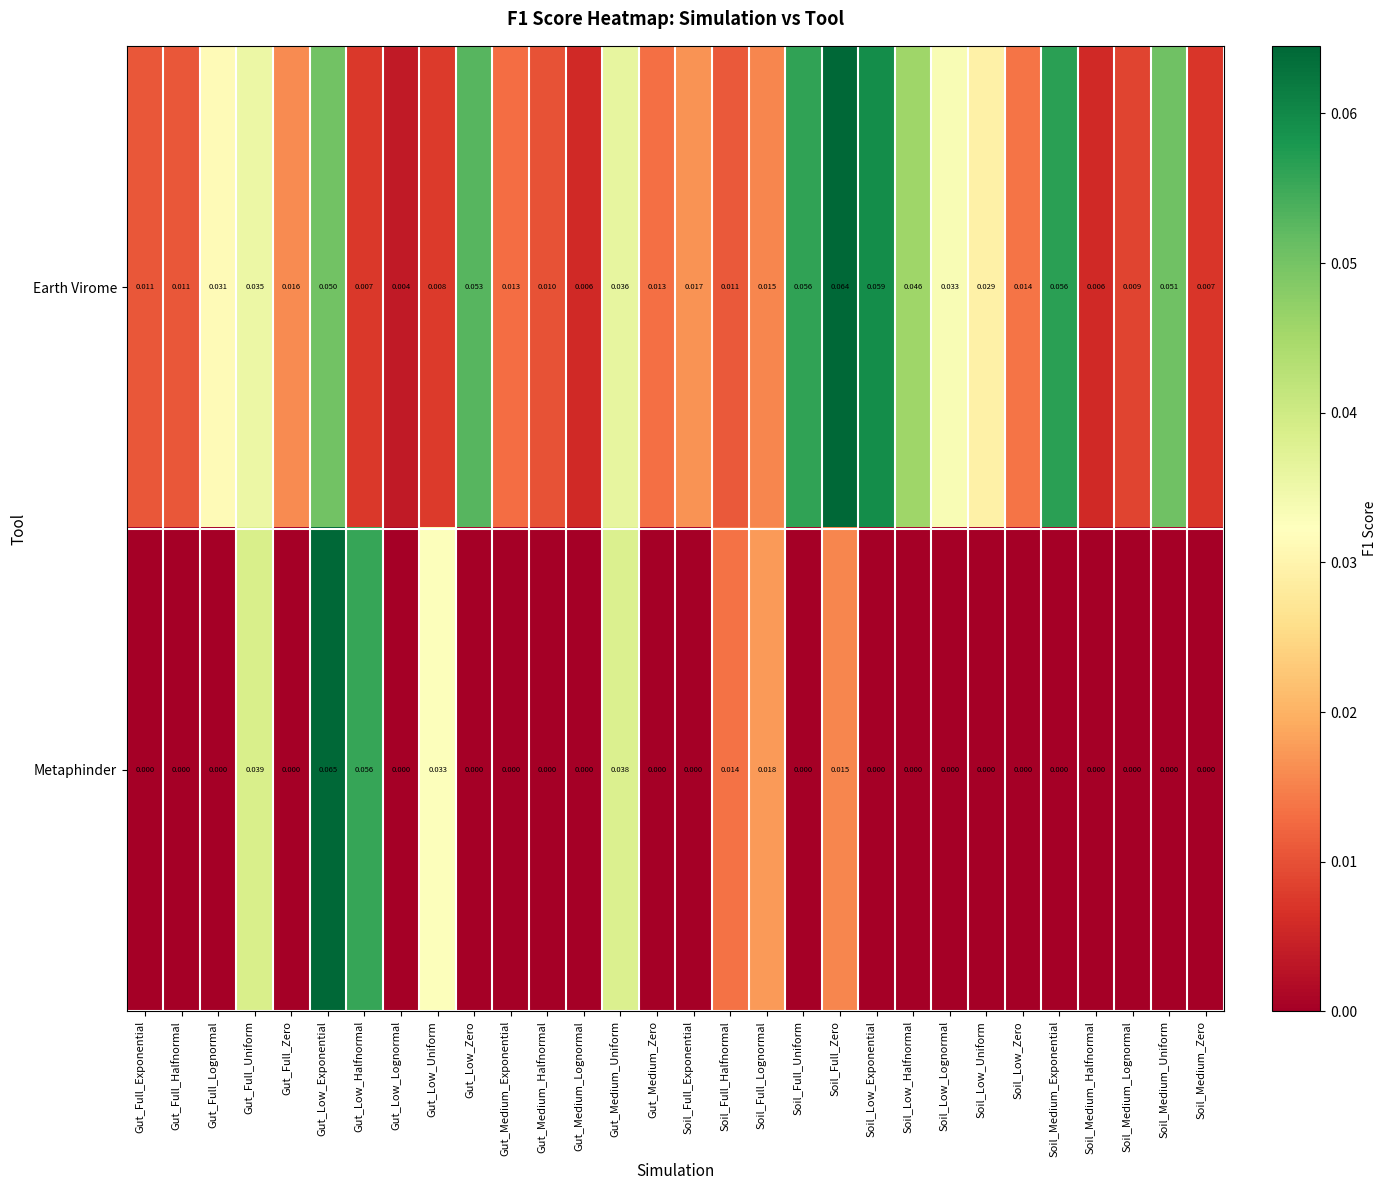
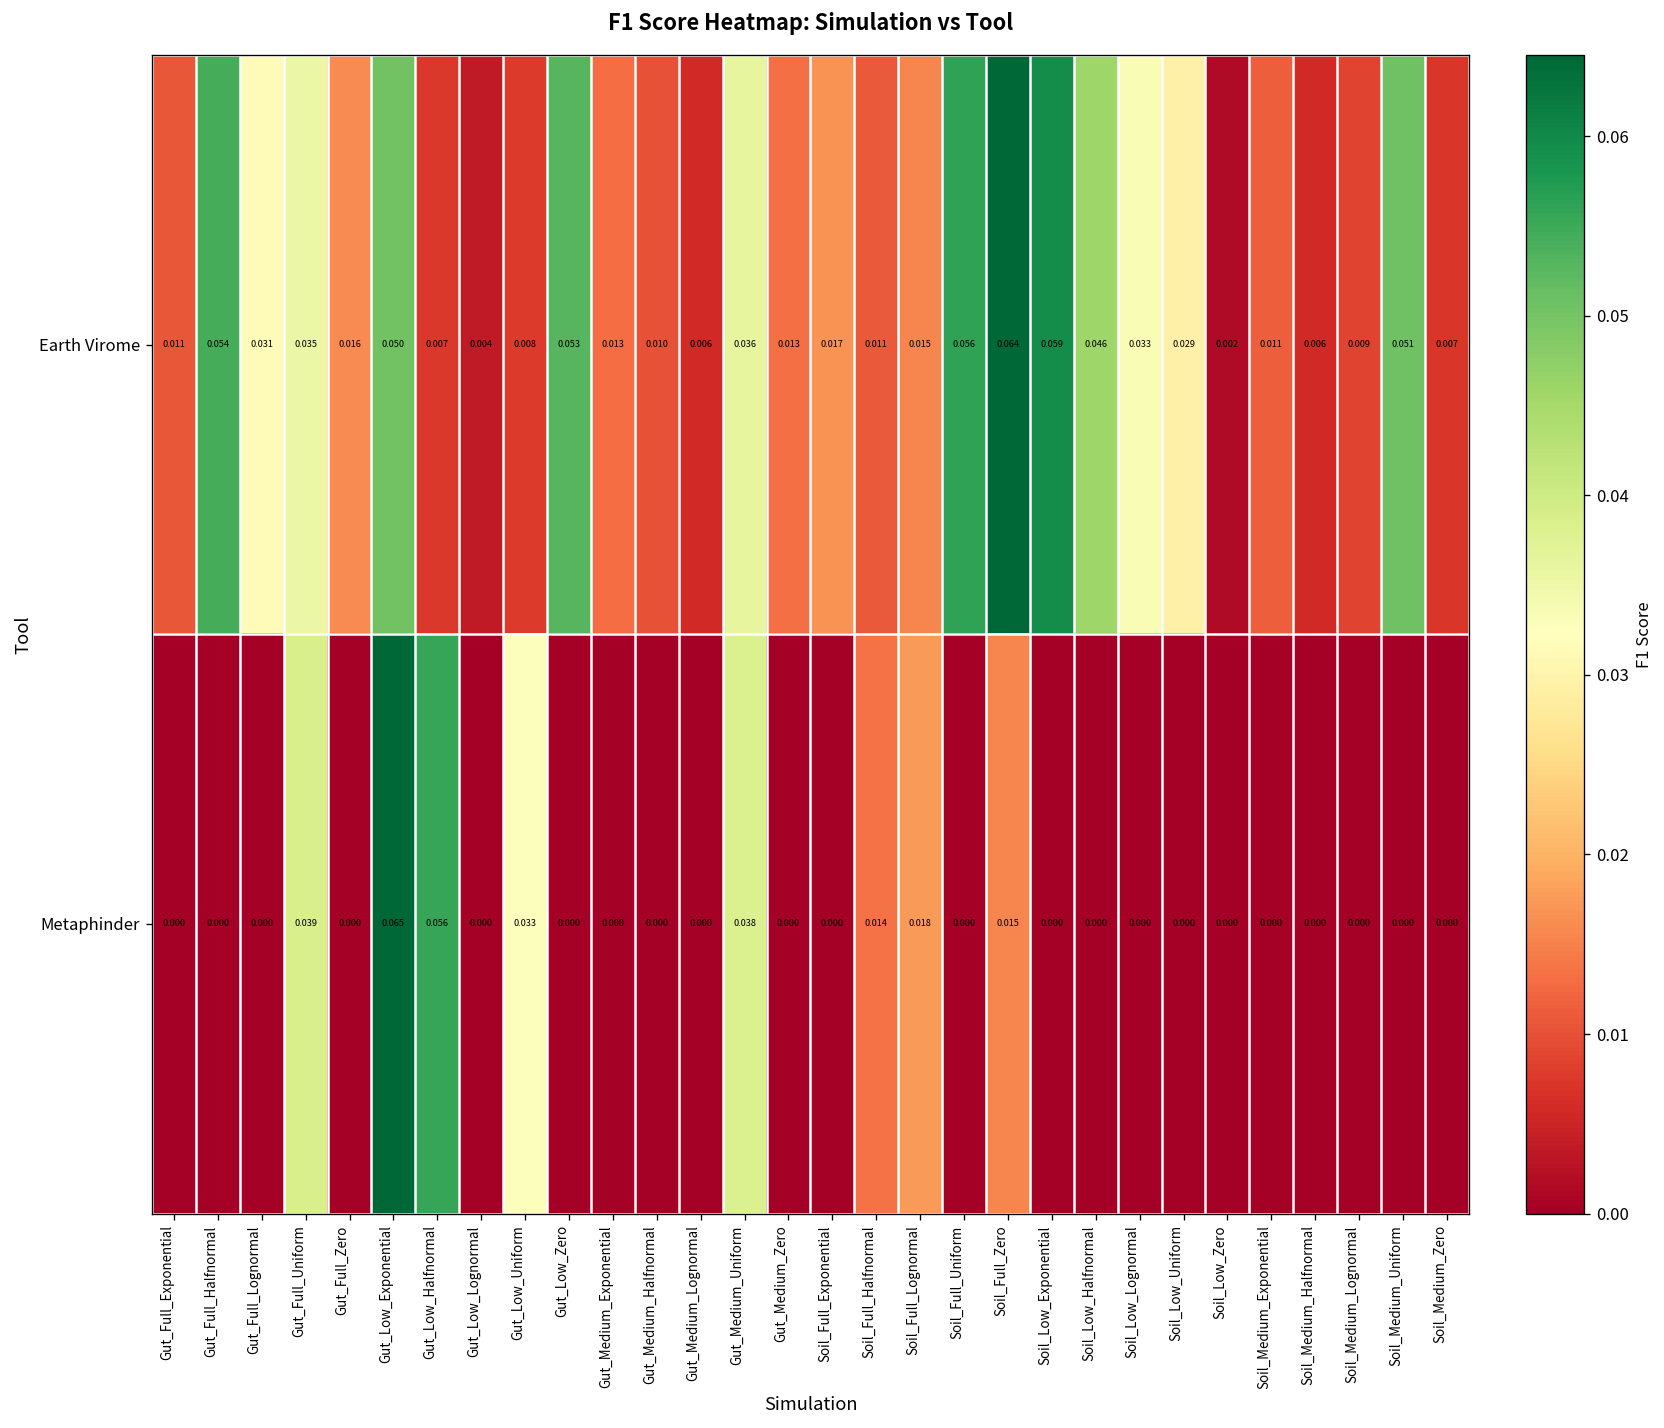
  {
    "Earth Virome": {
      "Gut_Full_Exponential": 0.011,
-     "Gut_Full_Halfnormal": 0.011,
+     "Gut_Full_Halfnormal": 0.054,
      "Gut_Full_Lognormal": 0.031,
      "Gut_Full_Uniform": 0.035,
      "Gut_Full_Zero": 0.016,
      "Gut_Low_Exponential": 0.050,
      "Gut_Low_Halfnormal": 0.007,
      "Gut_Low_Lognormal": 0.004,
      "Gut_Low_Uniform": 0.008,
      "Gut_Low_Zero": 0.053,
      "Gut_Medium_Exponential": 0.013,
      "Gut_Medium_Halfnormal": 0.010,
      "Gut_Medium_Lognormal": 0.006,
      "Gut_Medium_Uniform": 0.036,
      "Gut_Medium_Zero": 0.013,
      "Soil_Full_Exponential": 0.017,
      "Soil_Full_Halfnormal": 0.011,
      "Soil_Full_Lognormal": 0.015,
      "Soil_Full_Uniform": 0.056,
      "Soil_Full_Zero": 0.064,
      "Soil_Low_Exponential": 0.059,
      "Soil_Low_Halfnormal": 0.046,
      "Soil_Low_Lognormal": 0.033,
      "Soil_Low_Uniform": 0.029,
-     "Soil_Low_Zero": 0.014,
-     "Soil_Medium_Exponential": 0.056,
+     "Soil_Low_Zero": 0.002,
+     "Soil_Medium_Exponential": 0.011,
      "Soil_Medium_Halfnormal": 0.006,
      "Soil_Medium_Lognormal": 0.009,
      "Soil_Medium_Uniform": 0.051,
      "Soil_Medium_Zero": 0.007
    },
    "Metaphinder": {
      "Gut_Full_Exponential": 0.000,
      "Gut_Full_Halfnormal": 0.000,
      "Gut_Full_Lognormal": 0.000,
      "Gut_Full_Uniform": 0.039,
      "Gut_Full_Zero": 0.000,
      "Gut_Low_Exponential": 0.065,
      "Gut_Low_Halfnormal": 0.056,
      "Gut_Low_Lognormal": 0.000,
      "Gut_Low_Uniform": 0.033,
      "Gut_Low_Zero": 0.000,
      "Gut_Medium_Exponential": 0.000,
      "Gut_Medium_Halfnormal": 0.000,
      "Gut_Medium_Lognormal": 0.000,
      "Gut_Medium_Uniform": 0.038,
      "Gut_Medium_Zero": 0.000,
      "Soil_Full_Exponential": 0.000,
      "Soil_Full_Halfnormal": 0.014,
      "Soil_Full_Lognormal": 0.018,
      "Soil_Full_Uniform": 0.000,
      "Soil_Full_Zero": 0.015,
      "Soil_Low_Exponential": 0.000,
      "Soil_Low_Halfnormal": 0.000,
      "Soil_Low_Lognormal": 0.000,
      "Soil_Low_Uniform": 0.000,
      "Soil_Low_Zero": 0.000,
      "Soil_Medium_Exponential": 0.000,
      "Soil_Medium_Halfnormal": 0.000,
      "Soil_Medium_Lognormal": 0.000,
      "Soil_Medium_Uniform": 0.000,
      "Soil_Medium_Zero": 0.000
    }
  }
